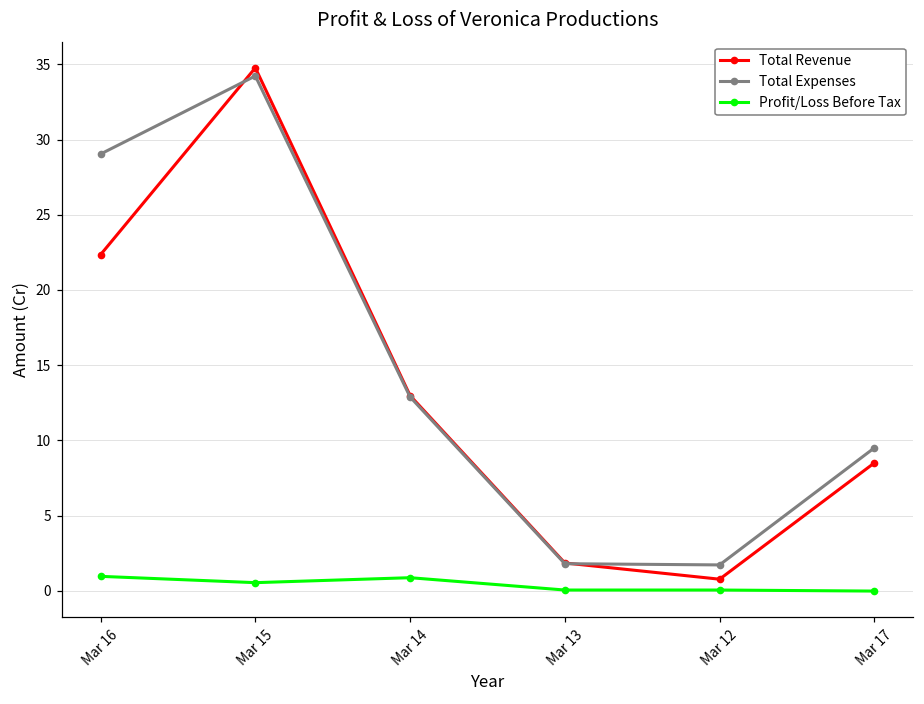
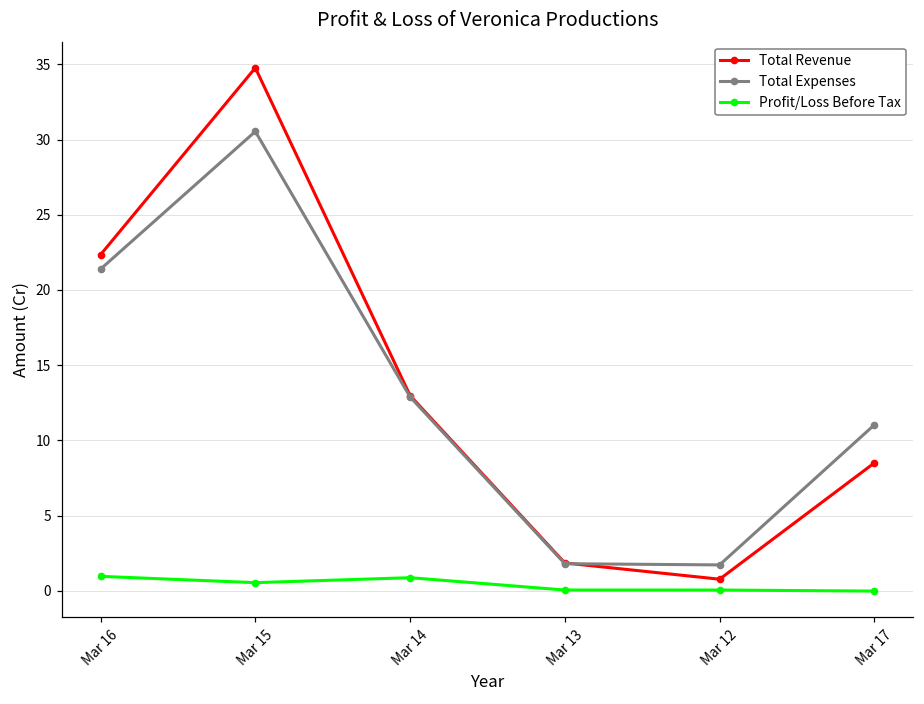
  {
    "Total Revenue": {
      "Mar 16": 22.4,
      "Mar 15": 34.8,
      "Mar 12": 0.8,
      "Mar 17": 8.5
    },
    "Total Expenses": {
-     "Mar 16": 29.0,
-     "Mar 15": 34.2,
+     "Mar 16": 21.4,
+     "Mar 15": 30.5,
      "Mar 12": 1.7,
-     "Mar 17": 9.5
+     "Mar 17": 11.0
    },
    "Profit/Loss Before Tax": {
      "Mar 16": 1.0,
      "Mar 15": 0.5,
      "Mar 14": 0.9,
      "Mar 13": 0.1,
      "Mar 12": 0.1,
      "Mar 17": 0.0
    }
  }
